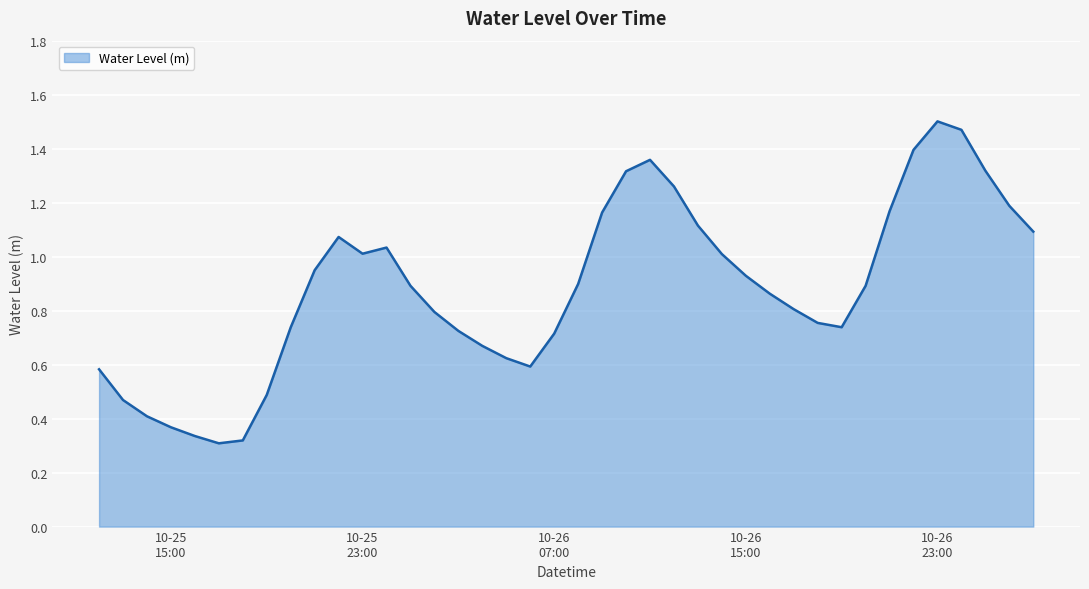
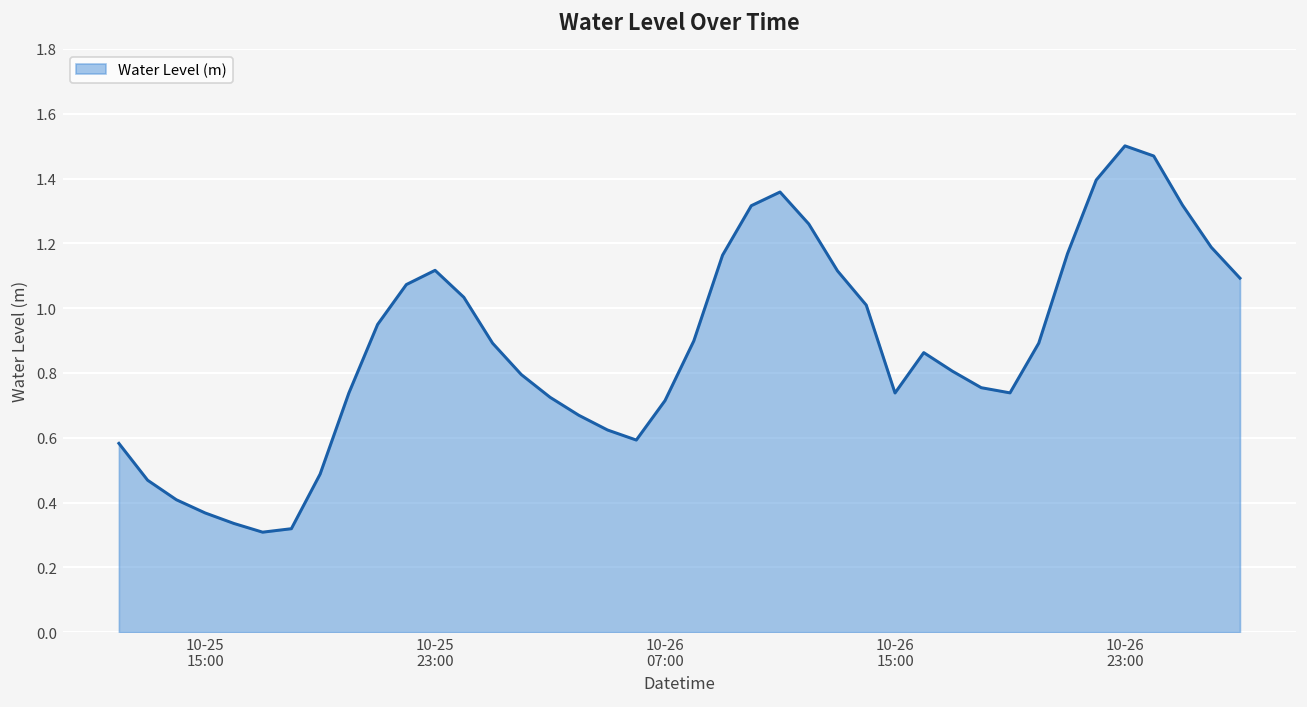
  {
    "10-25 15:00": 0.37,
-   "10-25 23:00": 1.01,
+   "10-25 23:00": 1.12,
    "10-26 07:00": 0.71,
-   "10-26 15:00": 0.93,
+   "10-26 15:00": 0.74,
    "10-26 23:00": 1.50
  }
